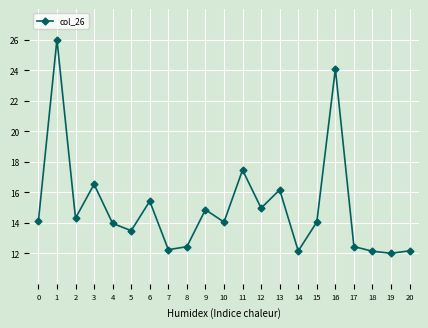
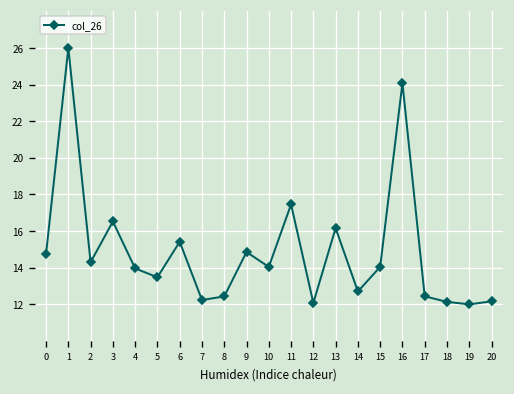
  {
-   "0": 14.1,
+   "0": 14.8,
    "1": 26.0,
    "2": 14.3,
    "3": 16.5,
    "4": 14.0,
    "5": 13.5,
    "6": 15.4,
    "7": 12.2,
    "8": 12.4,
    "9": 14.9,
    "10": 14.0,
    "11": 17.5,
-   "12": 15.0,
+   "12": 12.1,
    "13": 16.2,
-   "14": 12.2,
+   "14": 12.7,
    "15": 14.0,
    "16": 24.1,
    "17": 12.4,
    "18": 12.1,
    "19": 12.0,
    "20": 12.2
  }
